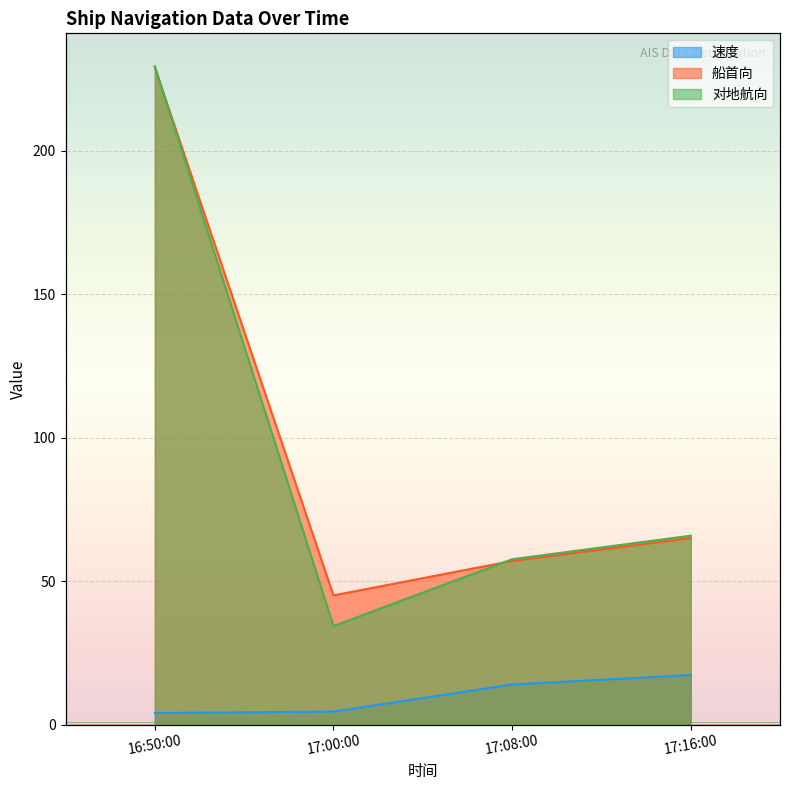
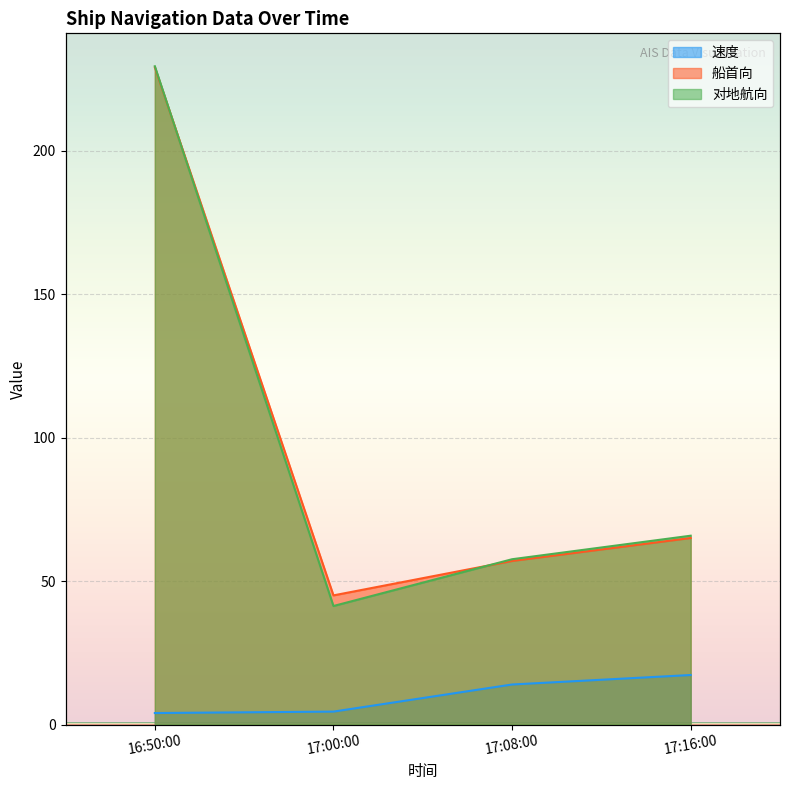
  {
    "速度": {
      "16:50:00": 4,
      "17:00:00": 5,
      "17:08:00": 14,
      "17:16:00": 17
    },
    "船首向": {
      "17:00:00": 45
    },
    "对地航向": {
-     "17:00:00": 34
+     "17:00:00": 41
    }
  }
